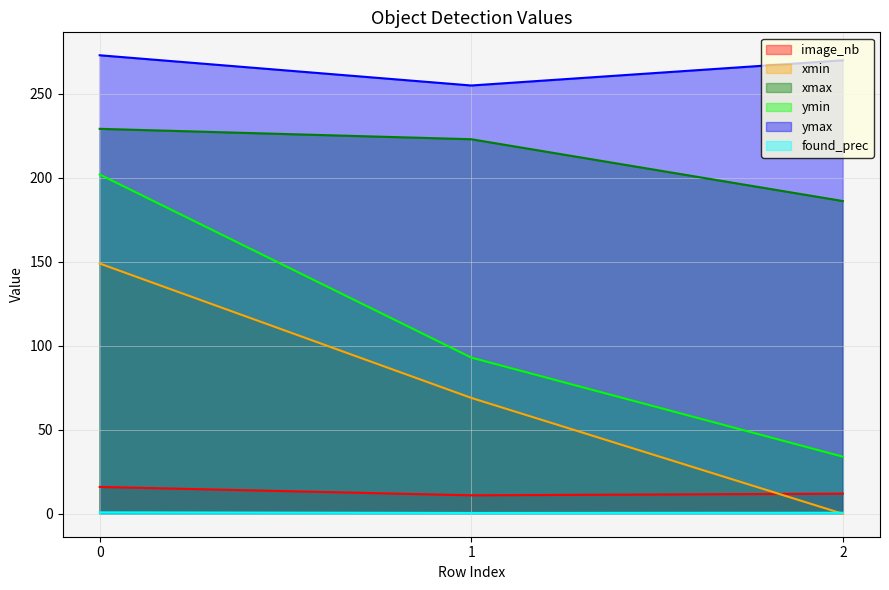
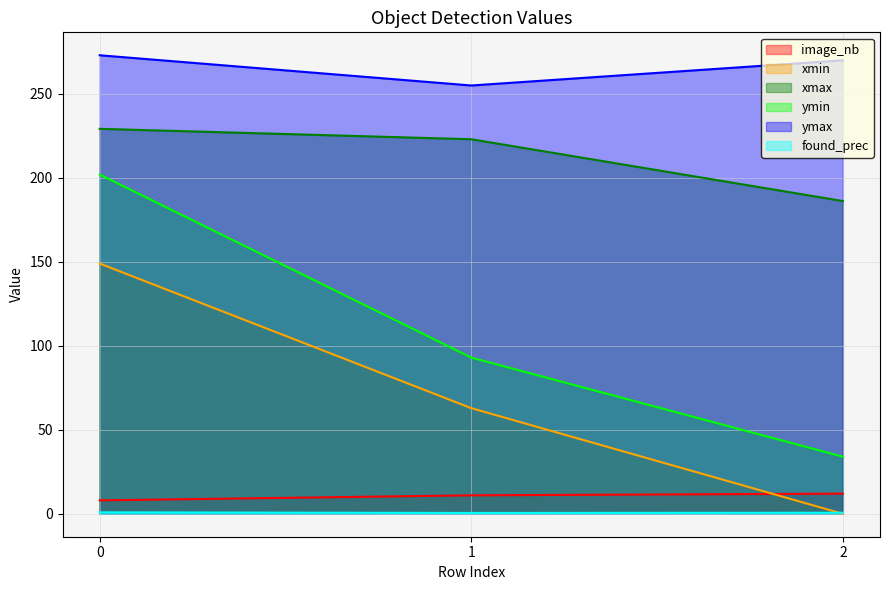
  {
    "image_nb": {
-     "0": 16,
+     "0": 8,
      "1": 11,
      "2": 12
    },
    "xmin": {
      "0": 149,
-     "1": 69
+     "1": 63
    },
    "xmax": {
      "0": 229,
      "1": 223,
      "2": 186
    },
    "ymin": {
      "0": 202,
      "1": 93,
      "2": 34
    },
    "ymax": {
      "0": 273,
      "1": 255
    },
    "found_prec": {
      "0": 1,
      "1": 1
    }
  }
